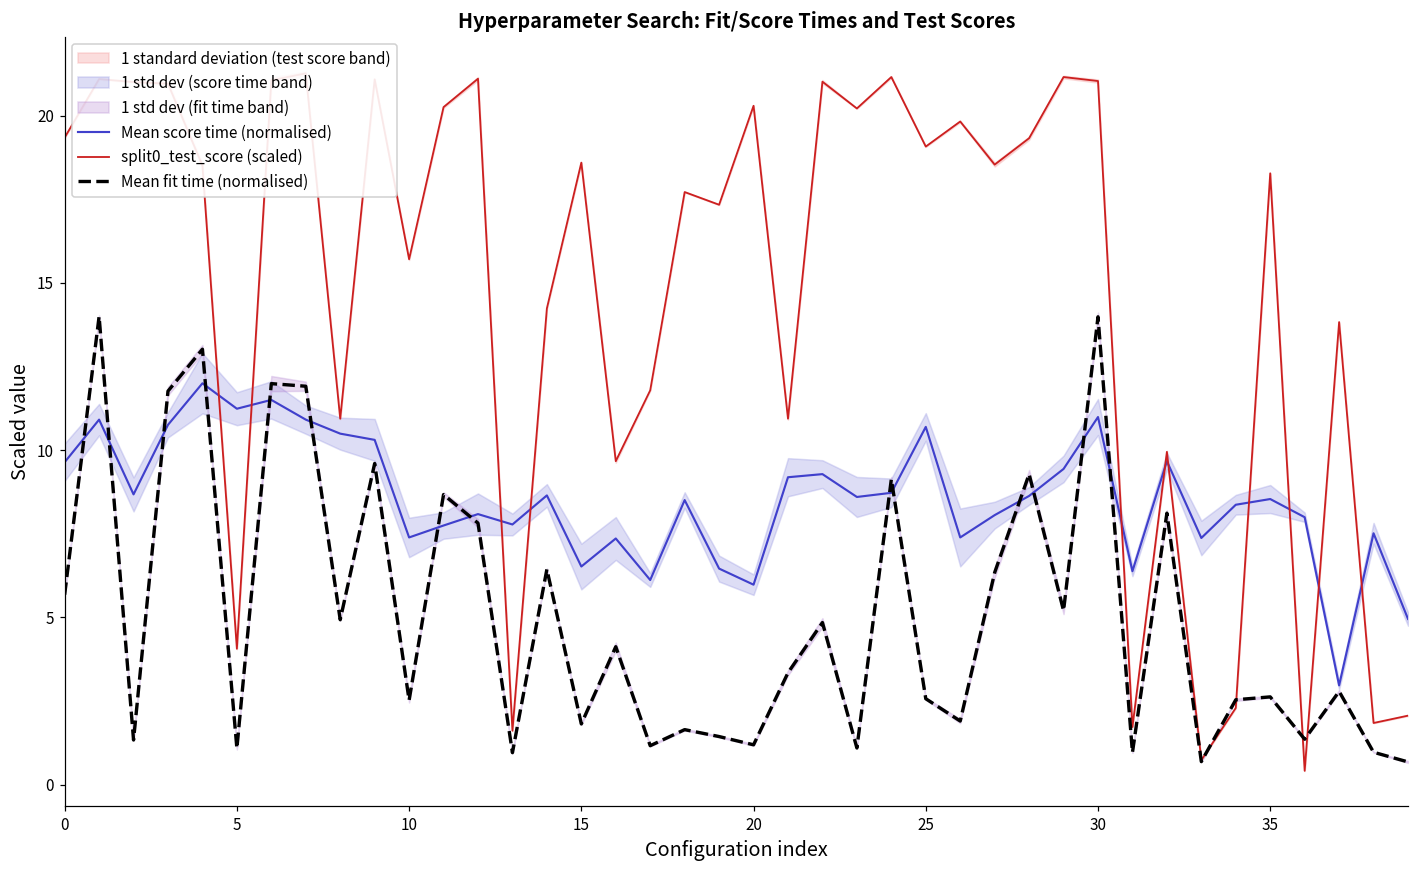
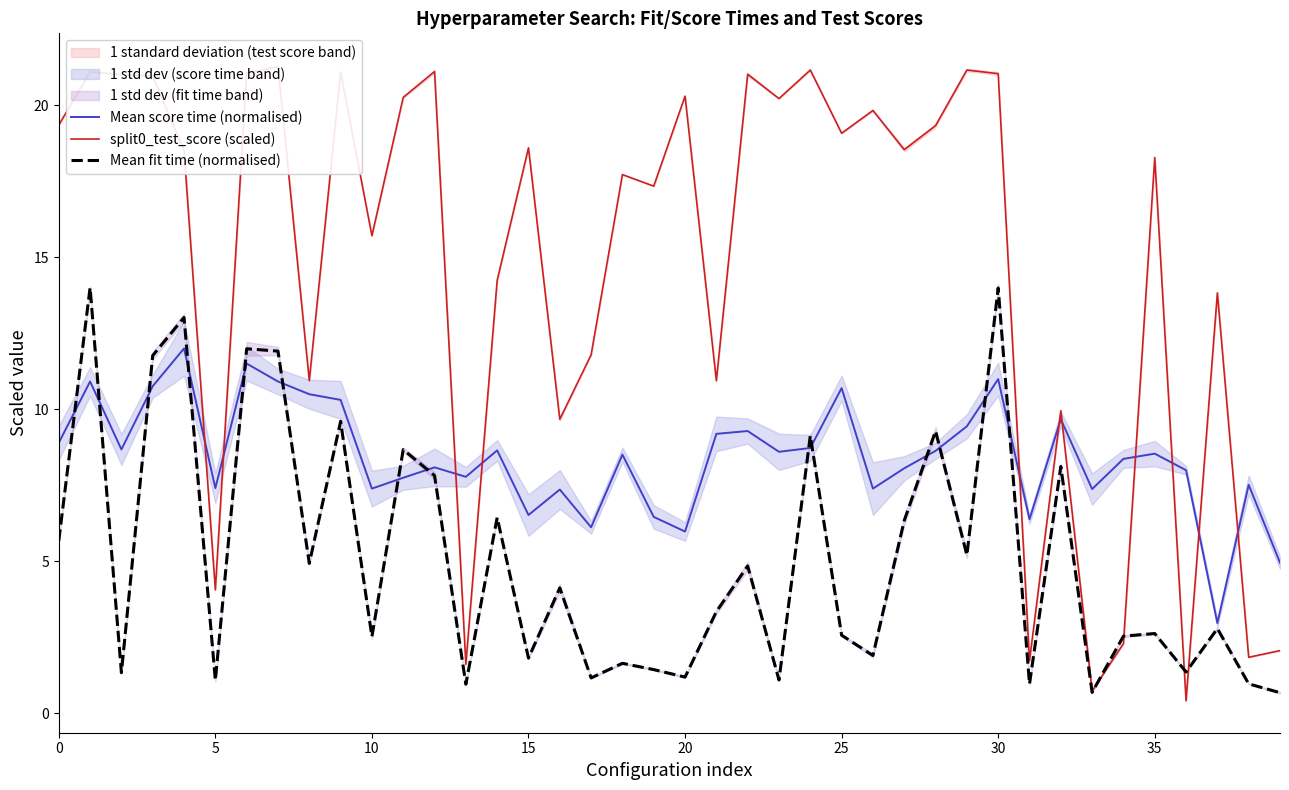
  {
    "Mean score time (normalised)": {
-     "0": 9.6,
-     "5": 11.2,
+     "0": 8.9,
+     "5": 7.4,
      "10": 7.4,
      "15": 6.5,
      "20": 6.0,
      "25": 10.7,
      "30": 11.0,
      "35": 8.5
    },
    "Mean fit time (normalised)": {
      "30": 14.0
    }
  }
